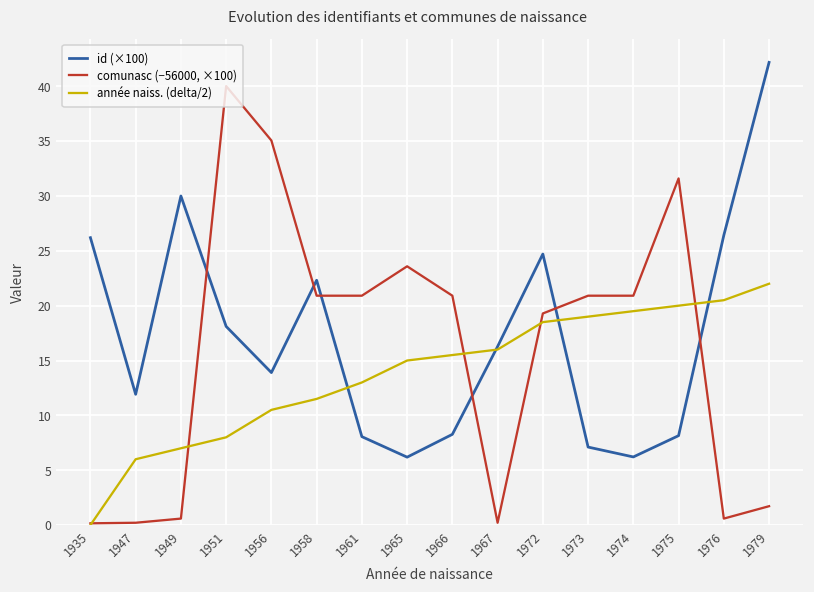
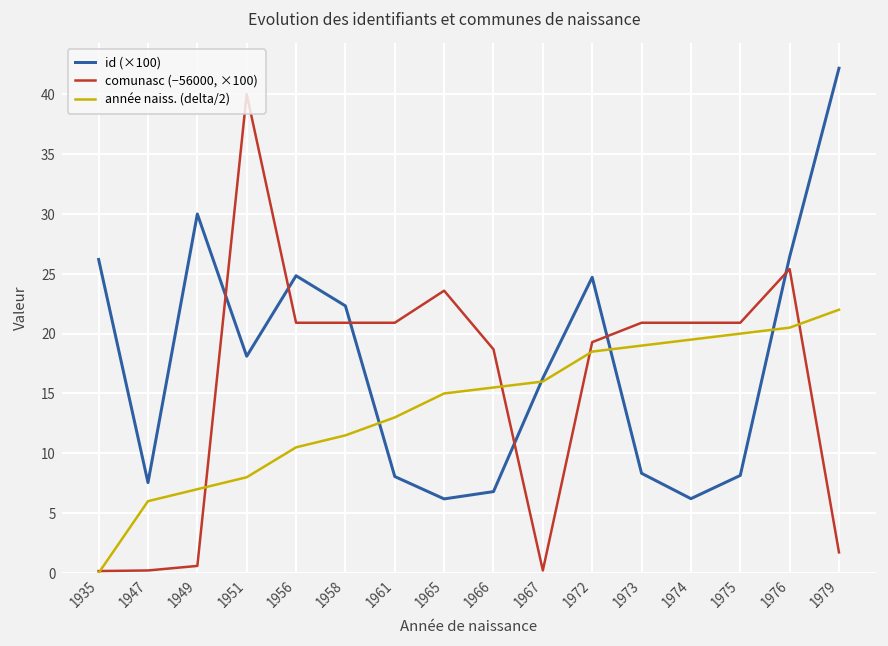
  {
    "id (×100)": {
      "1935": 26,
-     "1947": 12,
+     "1947": 8,
      "1949": 30,
      "1951": 18,
-     "1956": 14,
+     "1956": 25,
      "1958": 22,
      "1961": 8,
      "1965": 6,
-     "1966": 8,
+     "1966": 7,
      "1967": 16,
      "1972": 25,
-     "1973": 7,
+     "1973": 8,
      "1974": 6,
      "1975": 8,
      "1976": 26,
      "1979": 42
    },
    "comunasc (−56000, ×100)": {
      "1947": 0,
      "1949": 1,
-     "1956": 35,
+     "1956": 21,
      "1958": 21,
      "1961": 21,
      "1965": 24,
-     "1966": 21,
+     "1966": 19,
      "1967": 0,
      "1972": 19,
      "1973": 21,
      "1974": 21,
-     "1975": 32,
-     "1976": 1,
+     "1975": 21,
+     "1976": 25,
      "1979": 2
    },
    "année naiss. (delta/2)": {
      "1947": 6,
      "1949": 7,
      "1951": 8,
      "1956": 11,
      "1958": 12,
      "1961": 13,
      "1965": 15,
      "1966": 16,
      "1967": 16,
      "1972": 19,
      "1973": 19,
      "1974": 20,
      "1975": 20,
      "1976": 21,
      "1979": 22
    }
  }
